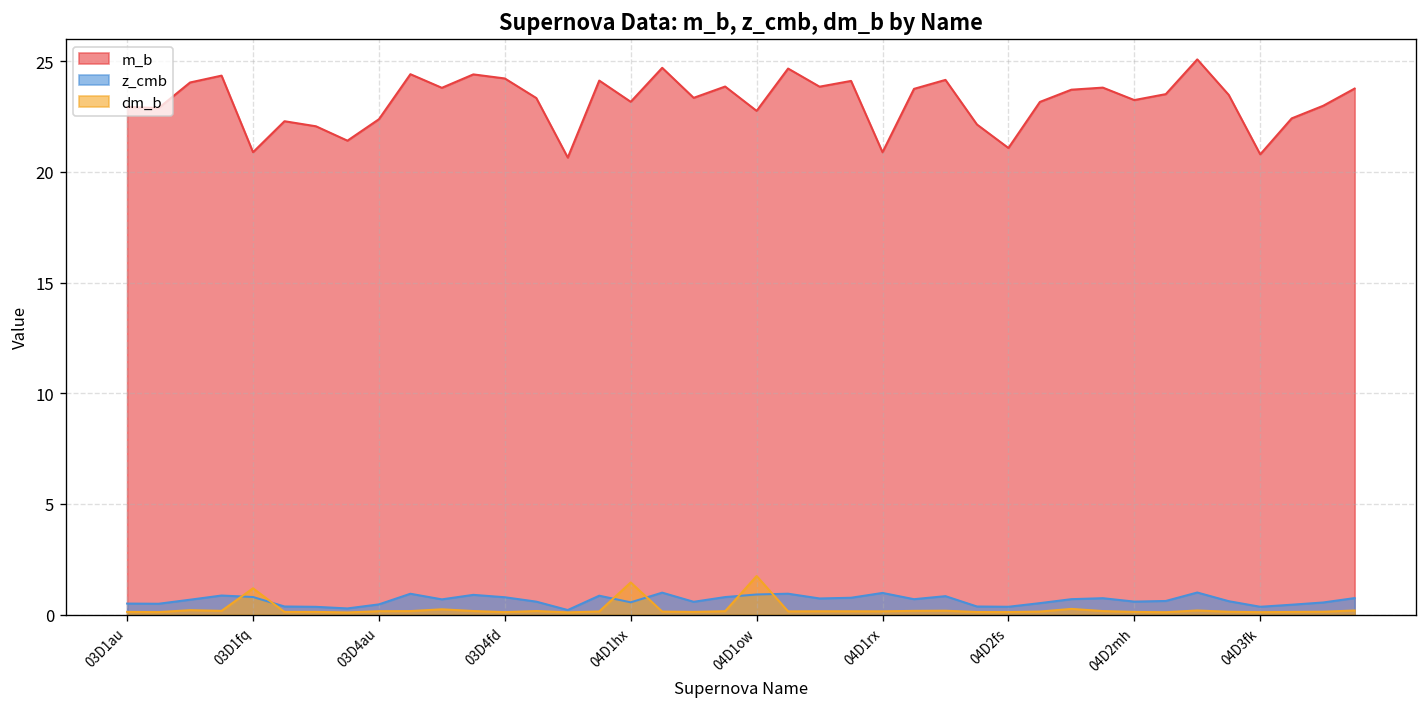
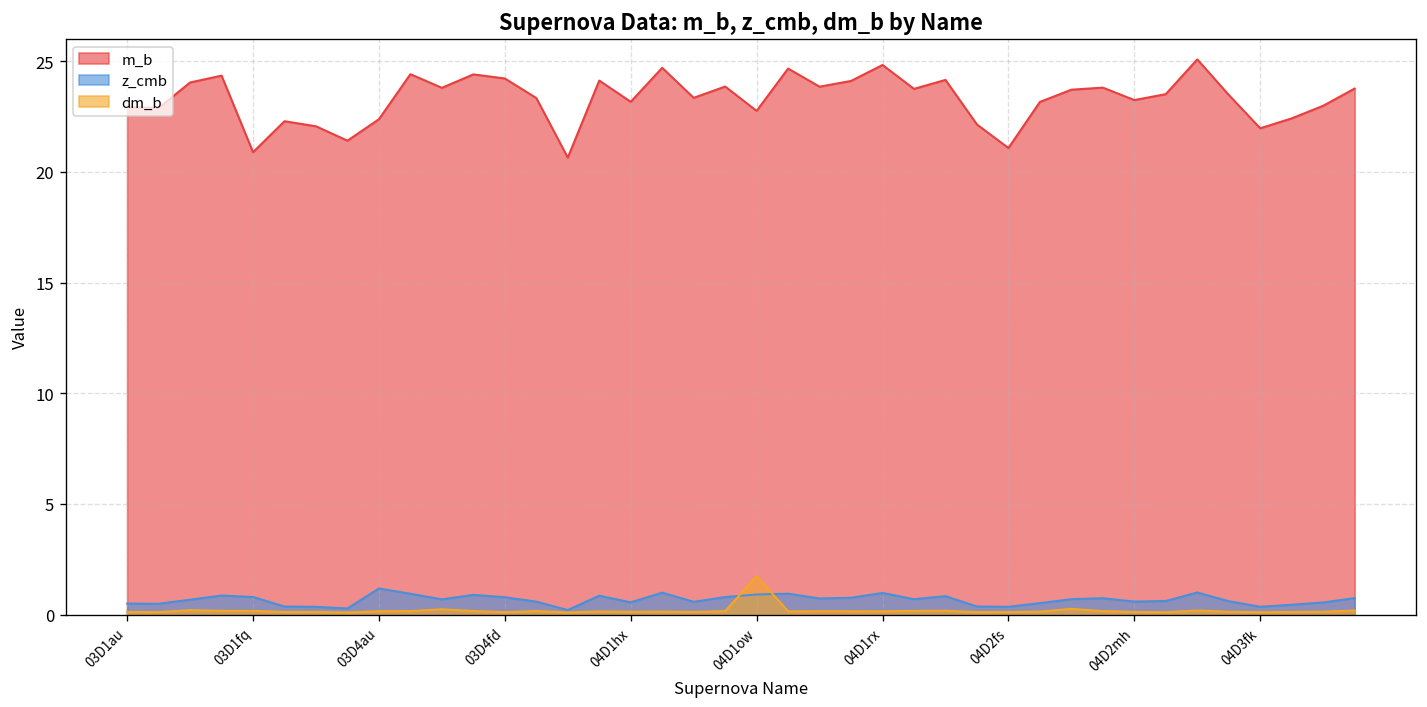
  {
    "m_b": {
      "03D1fq": 20.9,
      "03D4au": 22.4,
      "03D4fd": 24.2,
      "04D1hx": 23.2,
      "04D1ow": 22.8,
-     "04D1rx": 20.9,
+     "04D1rx": 24.8,
      "04D2fs": 21.1,
      "04D2mh": 23.2,
-     "04D3fk": 20.8
+     "04D3fk": 22.0
    },
    "z_cmb": {
      "03D1au": 0.5,
      "03D1fq": 0.8,
-     "03D4au": 0.5,
+     "03D4au": 1.2,
      "03D4fd": 0.8,
      "04D1hx": 0.6,
      "04D1ow": 0.9,
      "04D1rx": 1.0,
      "04D2fs": 0.4,
      "04D2mh": 0.6,
      "04D3fk": 0.4
    },
    "dm_b": {
      "03D1au": 0.1,
-     "03D1fq": 1.2,
+     "03D1fq": 0.2,
      "03D4au": 0.2,
      "03D4fd": 0.1,
-     "04D1hx": 1.5,
+     "04D1hx": 0.1,
      "04D1ow": 1.7,
      "04D1rx": 0.2,
      "04D2fs": 0.1,
      "04D2mh": 0.1,
      "04D3fk": 0.1
    }
  }
